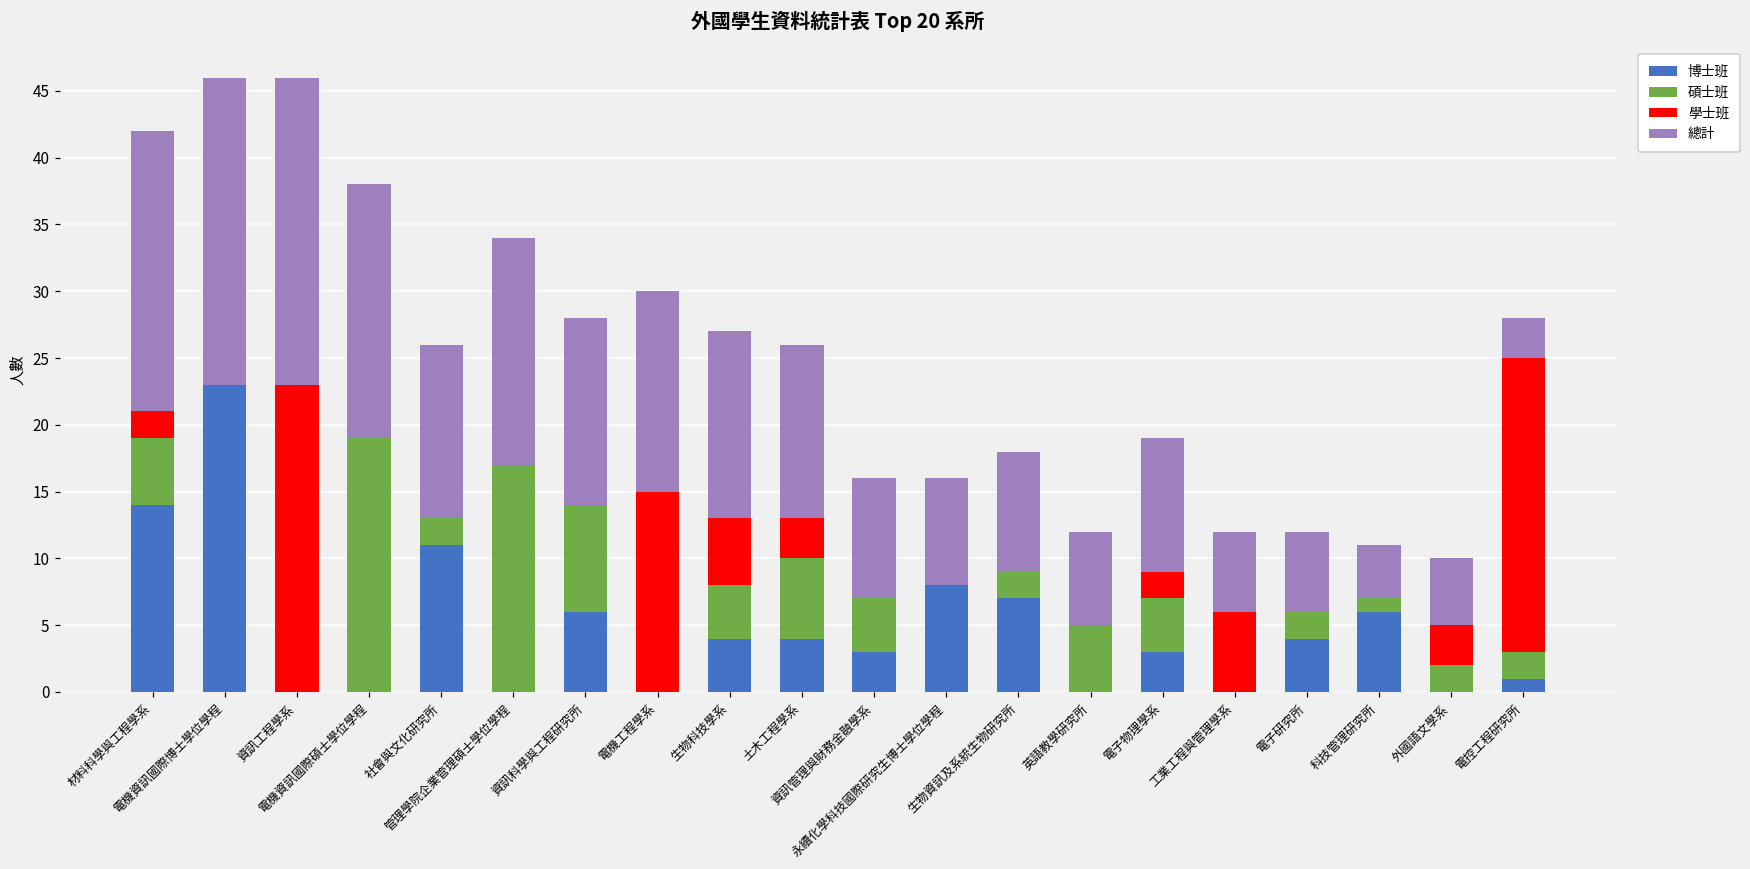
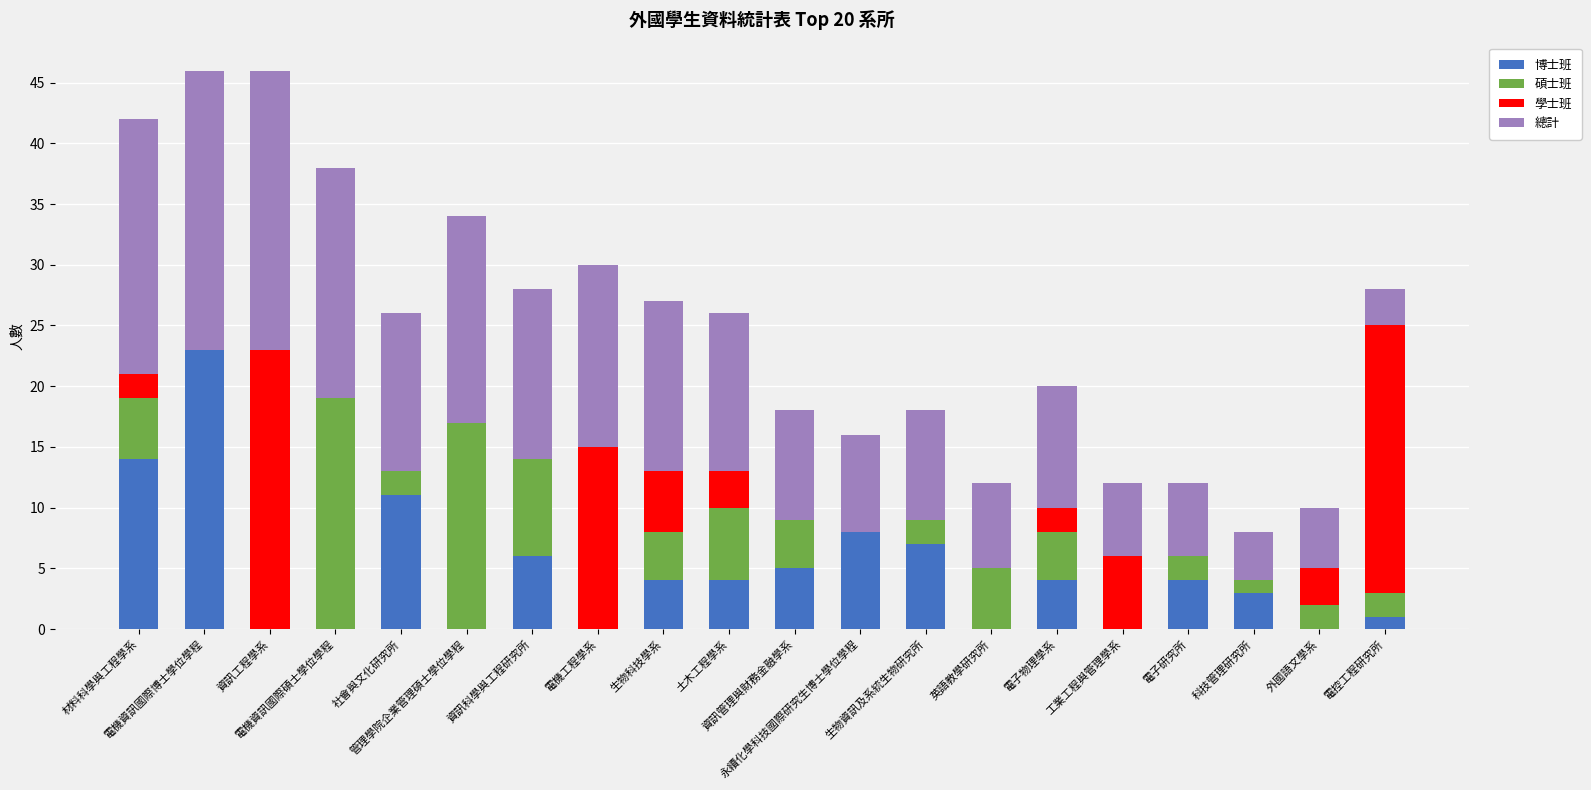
  {
    "博士班": {
      "材料科學與工程學系": 14,
      "電機資訊國際博士學位學程": 23,
      "資訊工程學系": 0,
      "電機資訊國際碩士學位學程": 0,
      "社會與文化研究所": 11,
      "管理學院企業管理碩士學位學程": 0,
      "資訊科學與工程研究所": 6,
      "電機工程學系": 0,
      "生物科技學系": 4,
      "土木工程學系": 4,
-     "資訊管理與財務金融學系": 3,
+     "資訊管理與財務金融學系": 5,
      "永續化學科技國際研究生博士學位學程": 8,
      "生物資訊及系統生物研究所": 7,
      "英語教學研究所": 0,
-     "電子物理學系": 3,
+     "電子物理學系": 4,
      "工業工程與管理學系": 0,
      "電子研究所": 4,
-     "科技管理研究所": 6,
+     "科技管理研究所": 3,
      "外國語文學系": 0,
      "電控工程研究所": 1
    },
    "學士班": {
      "材料科學與工程學系": 2,
      "電機資訊國際博士學位學程": 0,
      "資訊工程學系": 23,
      "電機資訊國際碩士學位學程": 0,
      "社會與文化研究所": 0,
      "管理學院企業管理碩士學位學程": 0,
      "資訊科學與工程研究所": 0,
      "電機工程學系": 15,
      "生物科技學系": 5,
      "土木工程學系": 3,
      "資訊管理與財務金融學系": 0,
      "永續化學科技國際研究生博士學位學程": 0,
      "生物資訊及系統生物研究所": 0,
      "英語教學研究所": 0,
      "電子物理學系": 2,
      "工業工程與管理學系": 6,
      "電子研究所": 0,
      "科技管理研究所": 0,
      "外國語文學系": 3,
      "電控工程研究所": 22
    },
    "總計": {
      "材料科學與工程學系": 21,
      "電機資訊國際博士學位學程": 23,
      "資訊工程學系": 23,
      "電機資訊國際碩士學位學程": 19,
      "社會與文化研究所": 13,
      "管理學院企業管理碩士學位學程": 17,
      "資訊科學與工程研究所": 14,
      "電機工程學系": 15,
      "生物科技學系": 14,
      "土木工程學系": 13,
      "資訊管理與財務金融學系": 9,
      "永續化學科技國際研究生博士學位學程": 8,
      "生物資訊及系統生物研究所": 9,
      "英語教學研究所": 7,
      "電子物理學系": 10,
      "工業工程與管理學系": 6,
      "電子研究所": 6,
      "科技管理研究所": 4,
      "外國語文學系": 5,
      "電控工程研究所": 3
    }
  }
